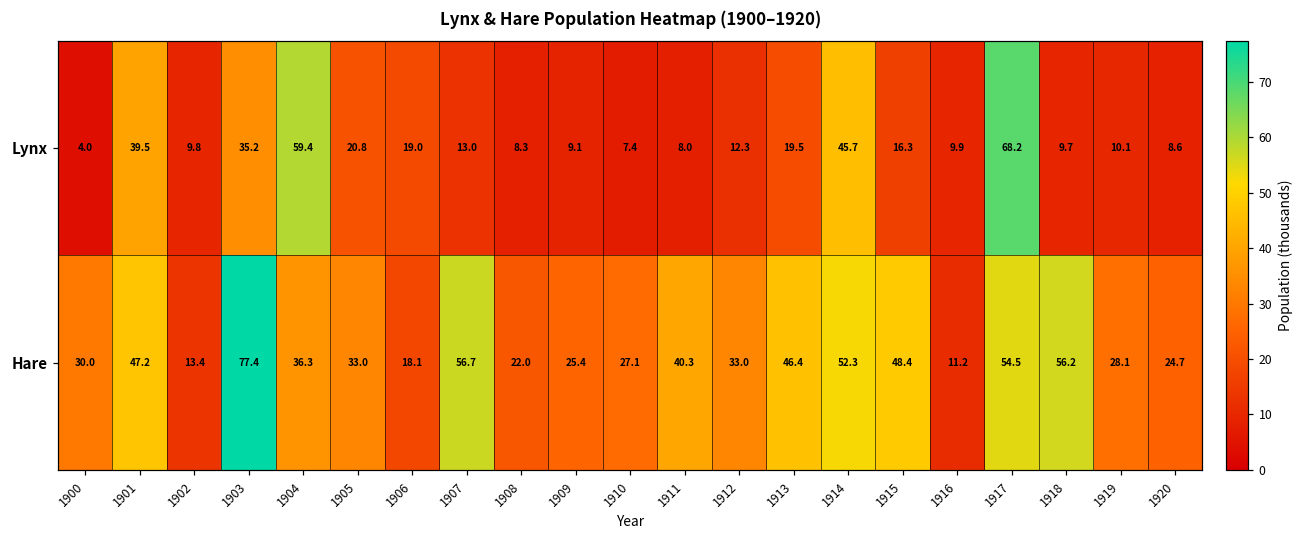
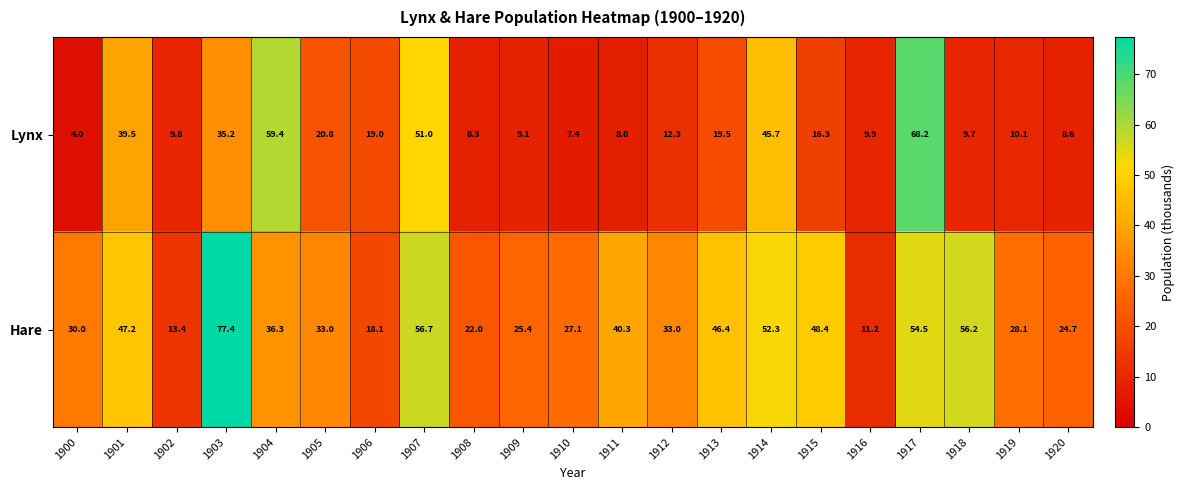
  {
    "Lynx": {
      "1900": 4.0,
      "1901": 39.5,
      "1902": 9.8,
      "1903": 35.2,
      "1904": 59.4,
      "1905": 20.8,
      "1906": 19.0,
-     "1907": 13.0,
+     "1907": 51.0,
      "1908": 8.3,
      "1909": 9.1,
      "1910": 7.4,
      "1911": 8.0,
      "1912": 12.3,
      "1913": 19.5,
      "1914": 45.7,
      "1915": 16.3,
      "1916": 9.9,
      "1917": 68.2,
      "1918": 9.7,
      "1919": 10.1,
      "1920": 8.6
    },
    "Hare": {
      "1900": 30.0,
      "1901": 47.2,
      "1902": 13.4,
      "1903": 77.4,
      "1904": 36.3,
      "1905": 33.0,
      "1906": 18.1,
      "1907": 56.7,
      "1908": 22.0,
      "1909": 25.4,
      "1910": 27.1,
      "1911": 40.3,
      "1912": 33.0,
      "1913": 46.4,
      "1914": 52.3,
      "1915": 48.4,
      "1916": 11.2,
      "1917": 54.5,
      "1918": 56.2,
      "1919": 28.1,
      "1920": 24.7
    }
  }
